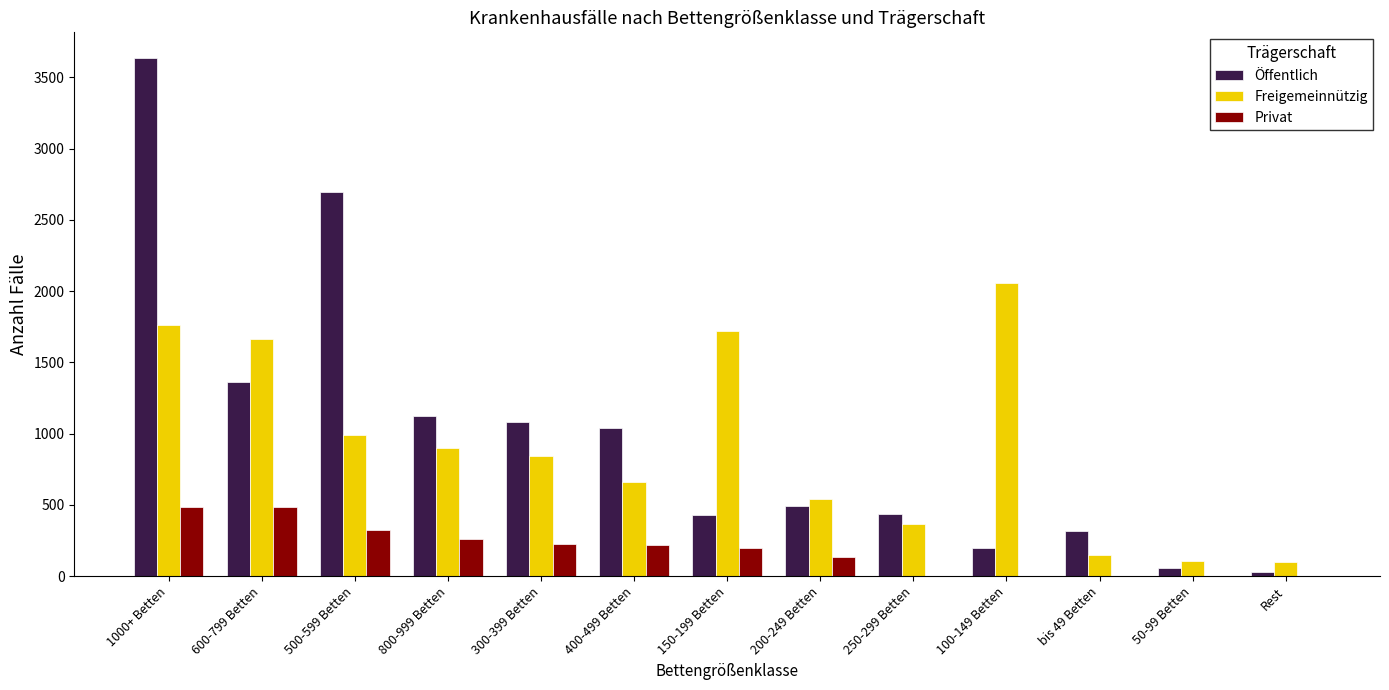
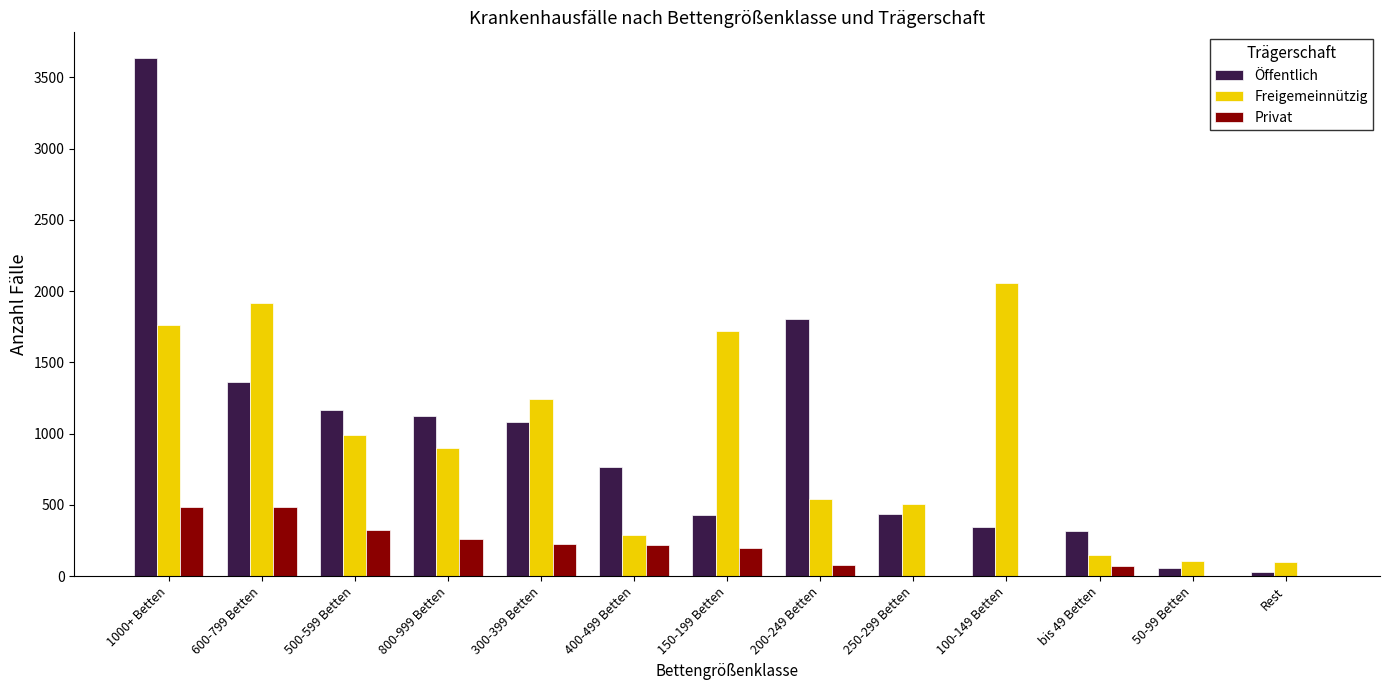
  {
    "Öffentlich": {
      "1000+ Betten": 3630,
      "600-799 Betten": 1360,
-     "500-599 Betten": 2700,
+     "500-599 Betten": 1160,
      "800-999 Betten": 1120,
      "300-399 Betten": 1080,
-     "400-499 Betten": 1040,
+     "400-499 Betten": 770,
      "150-199 Betten": 430,
-     "200-249 Betten": 500,
+     "200-249 Betten": 1810,
      "250-299 Betten": 440,
-     "100-149 Betten": 200,
+     "100-149 Betten": 350,
      "bis 49 Betten": 320,
      "50-99 Betten": 60,
      "Rest": 30
    },
    "Freigemeinnützig": {
      "1000+ Betten": 1760,
-     "600-799 Betten": 1670,
+     "600-799 Betten": 1910,
      "500-599 Betten": 990,
      "800-999 Betten": 900,
-     "300-399 Betten": 840,
-     "400-499 Betten": 660,
+     "300-399 Betten": 1250,
+     "400-499 Betten": 290,
      "150-199 Betten": 1720,
      "200-249 Betten": 540,
-     "250-299 Betten": 370,
+     "250-299 Betten": 510,
      "100-149 Betten": 2060,
      "bis 49 Betten": 150,
      "50-99 Betten": 100,
      "Rest": 100
    },
    "Privat": {
      "1000+ Betten": 490,
      "600-799 Betten": 490,
      "500-599 Betten": 330,
      "800-999 Betten": 260,
      "300-399 Betten": 230,
      "400-499 Betten": 220,
      "150-199 Betten": 200,
-     "200-249 Betten": 140,
+     "200-249 Betten": 80,
      "250-299 Betten": 0,
      "100-149 Betten": 0,
-     "bis 49 Betten": 0,
+     "bis 49 Betten": 70,
      "50-99 Betten": 0,
      "Rest": 0
    }
  }
